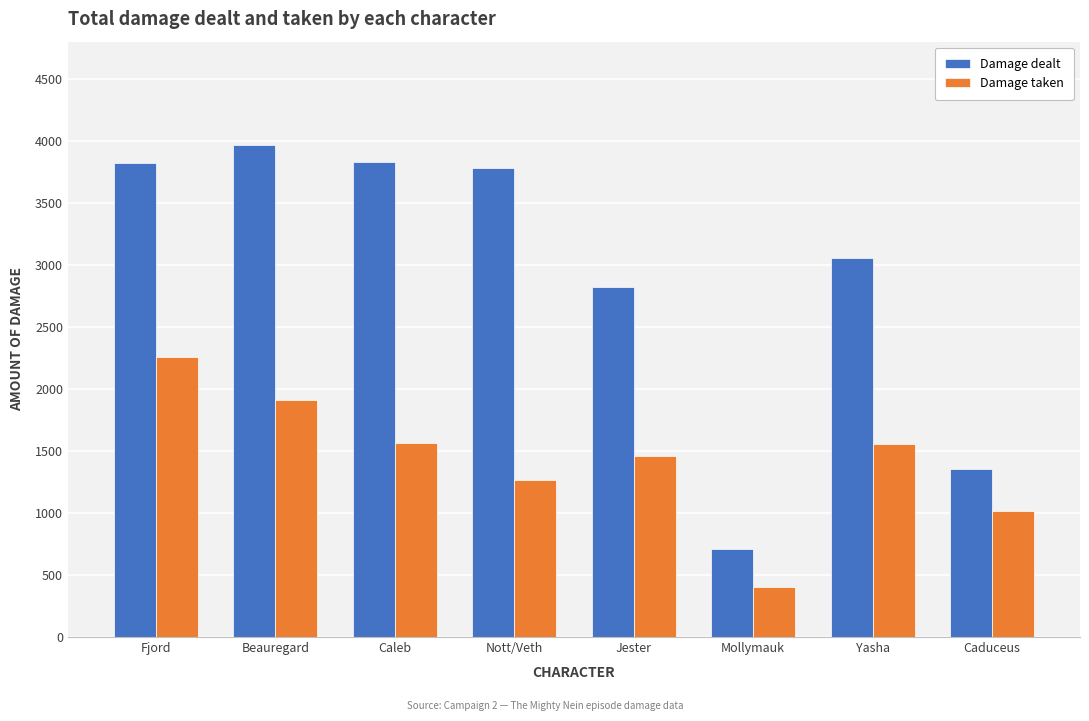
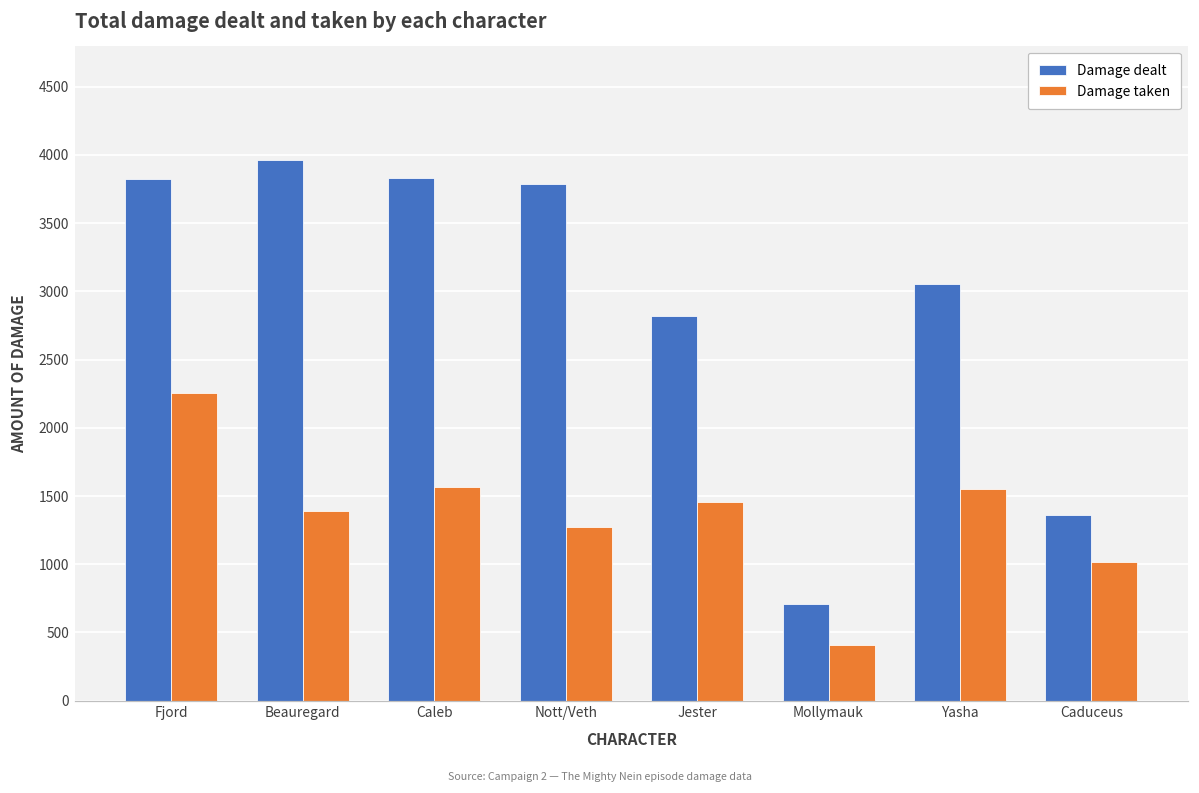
  {
    "Damage dealt": {
      "Fjord": 3820,
      "Beauregard": 3960,
      "Caleb": 3830,
      "Nott/Veth": 3780,
      "Jester": 2820,
      "Mollymauk": 710,
      "Yasha": 3060,
      "Caduceus": 1360
    },
    "Damage taken": {
      "Fjord": 2250,
-     "Beauregard": 1910,
+     "Beauregard": 1390,
      "Caleb": 1570,
      "Nott/Veth": 1270,
      "Jester": 1460,
      "Mollymauk": 410,
      "Yasha": 1550,
      "Caduceus": 1010
    }
  }
